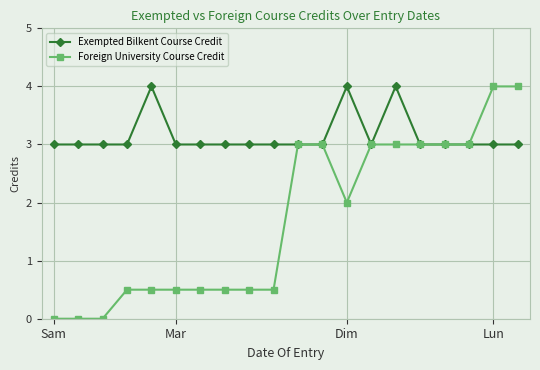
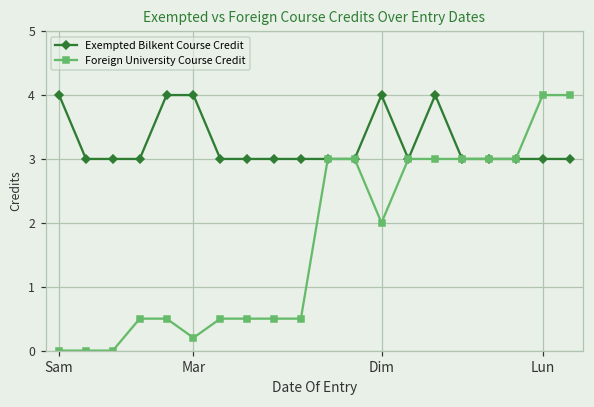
  {
    "Exempted Bilkent Course Credit": {
-     "Sam": 3,
-     "Mar": 3,
+     "Sam": 4,
+     "Mar": 4,
      "Dim": 4,
      "Lun": 3
    },
    "Foreign University Course Credit": {
      "Sam": 0.0,
-     "Mar": 0.5,
+     "Mar": 0.2,
      "Dim": 2.0,
      "Lun": 4.0
    }
  }
